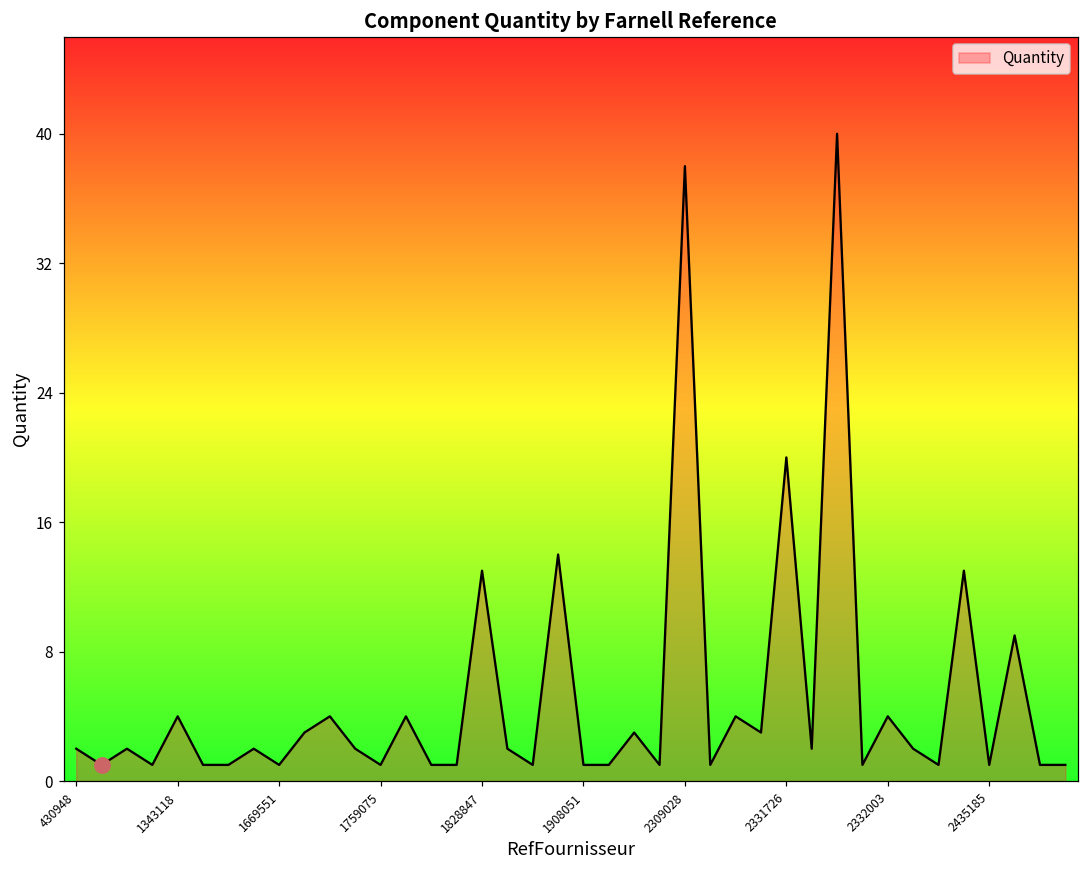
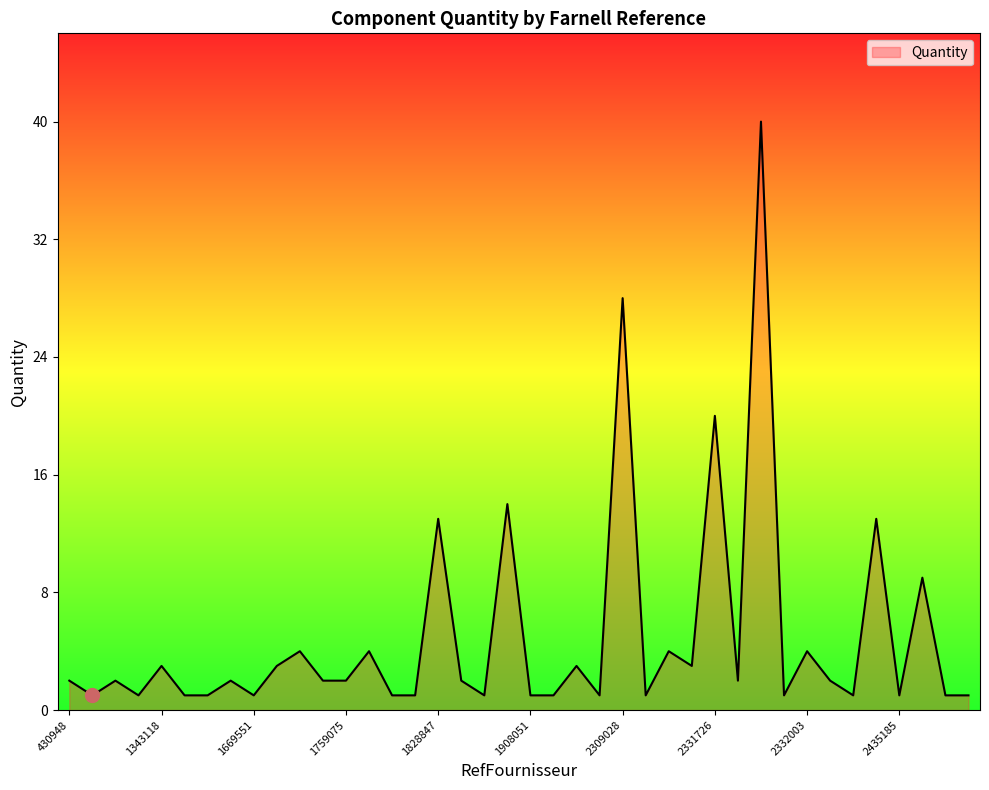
  {
    "Quantity": {
      "430948": 2,
-     "1343118": 4,
+     "1343118": 3,
      "1669551": 1,
-     "1759075": 1,
+     "1759075": 2,
      "1828847": 13,
      "1908051": 1,
-     "2309028": 38,
+     "2309028": 28,
      "2331726": 20,
      "2332003": 4,
      "2435185": 1
    }
  }
